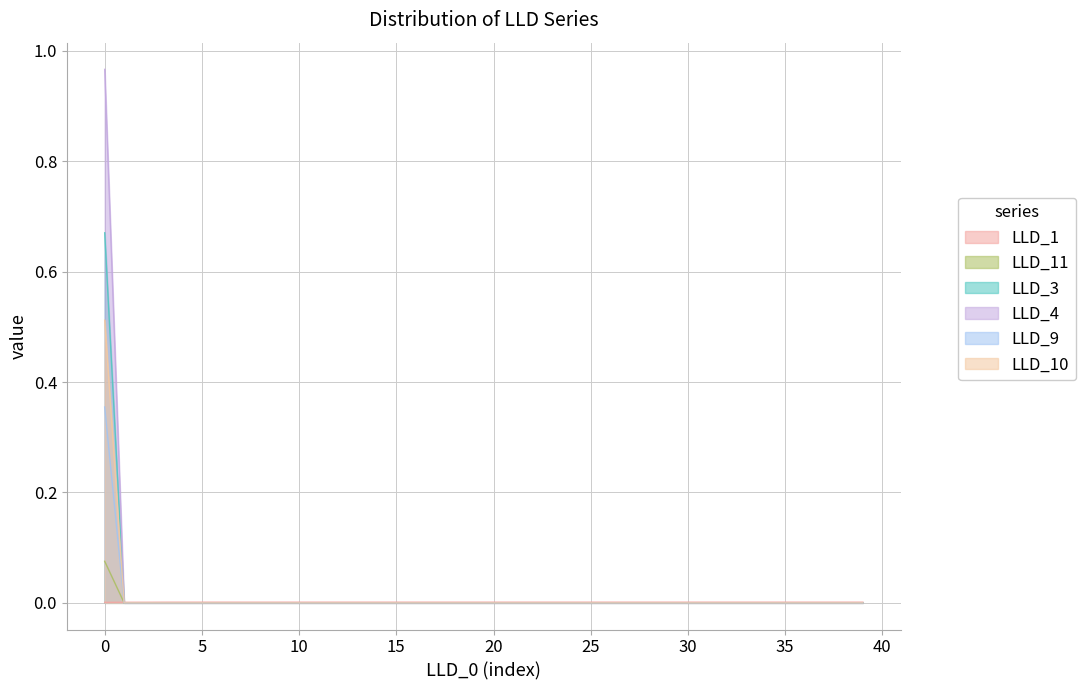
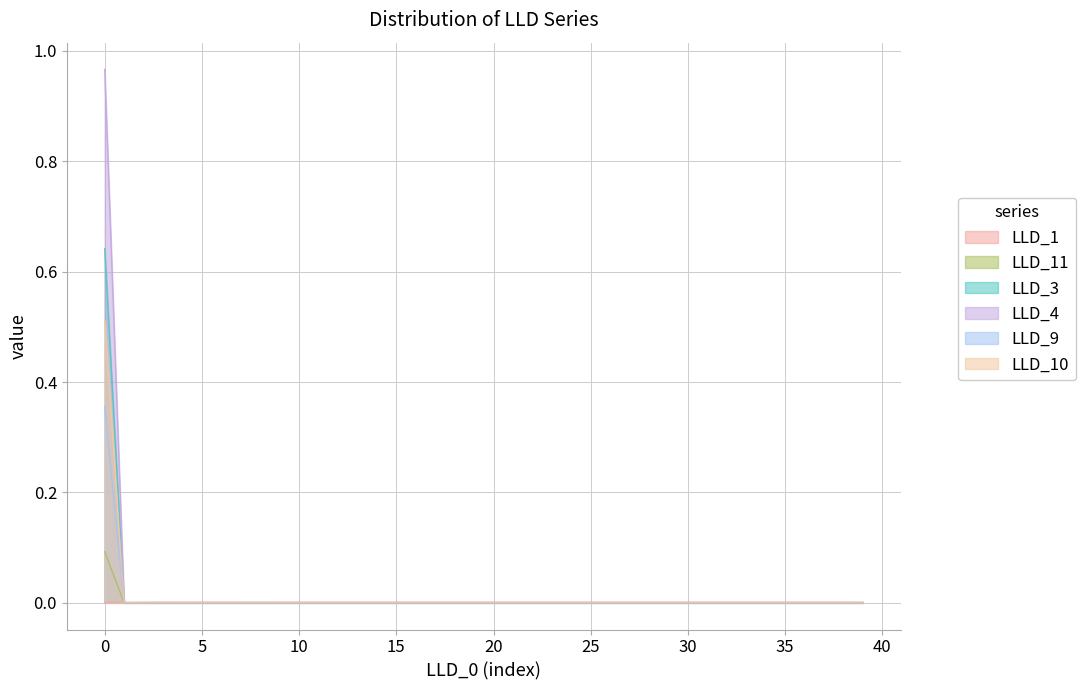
  {
    "LLD_11": {
-     "0": 0.08
+     "0": 0.09
    },
    "LLD_3": {
-     "0": 0.67
+     "0": 0.64
    }
  }
